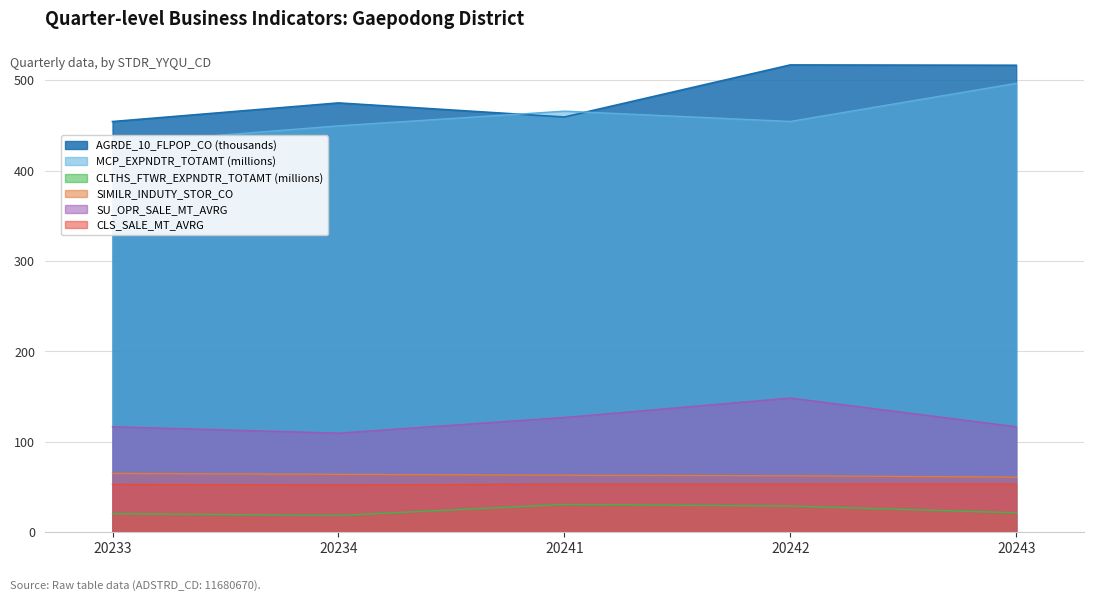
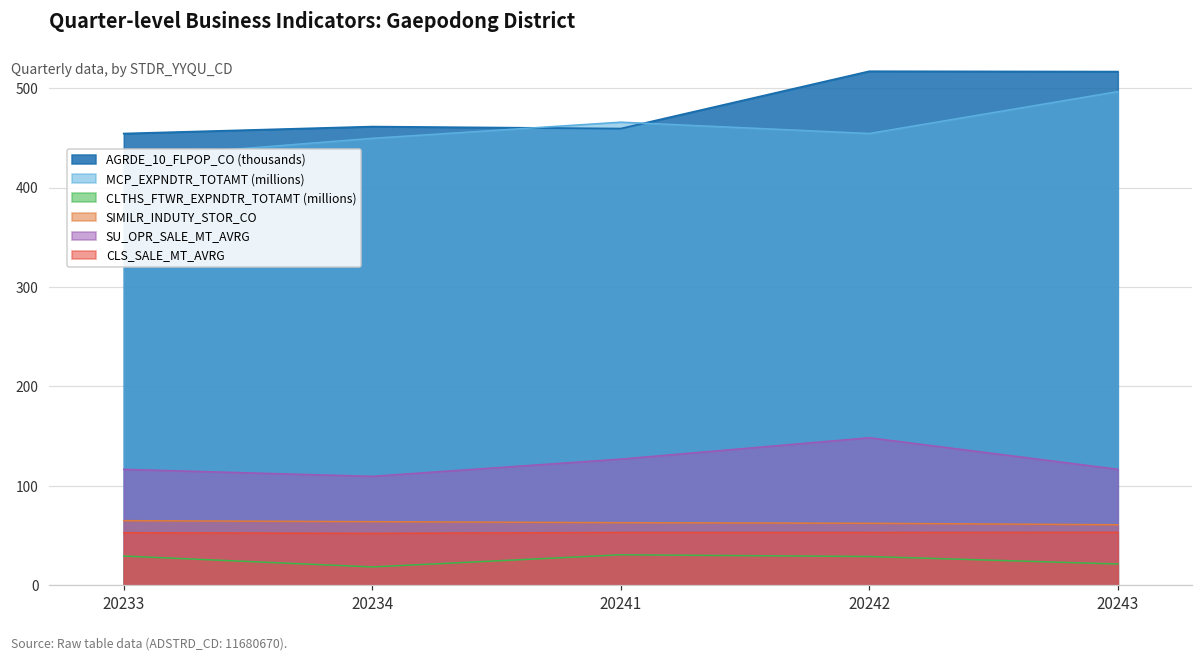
  {
    "AGRDE_10_FLPOP_CO (thousands)": {
      "20233": 450,
-     "20234": 480,
+     "20234": 460,
      "20241": 460,
      "20242": 520,
      "20243": 520
    },
    "MCP_EXPNDTR_TOTAMT (millions)": {
      "20234": 450,
      "20241": 470,
      "20242": 450,
      "20243": 500
    },
    "CLTHS_FTWR_EXPNDTR_TOTAMT (millions)": {
-     "20233": 20,
+     "20233": 30,
      "20234": 20,
      "20241": 30,
      "20242": 30,
      "20243": 20
    },
    "SU_OPR_SALE_MT_AVRG": {
      "20233": 120,
      "20234": 110,
      "20241": 130,
      "20242": 150,
      "20243": 120
    }
  }
